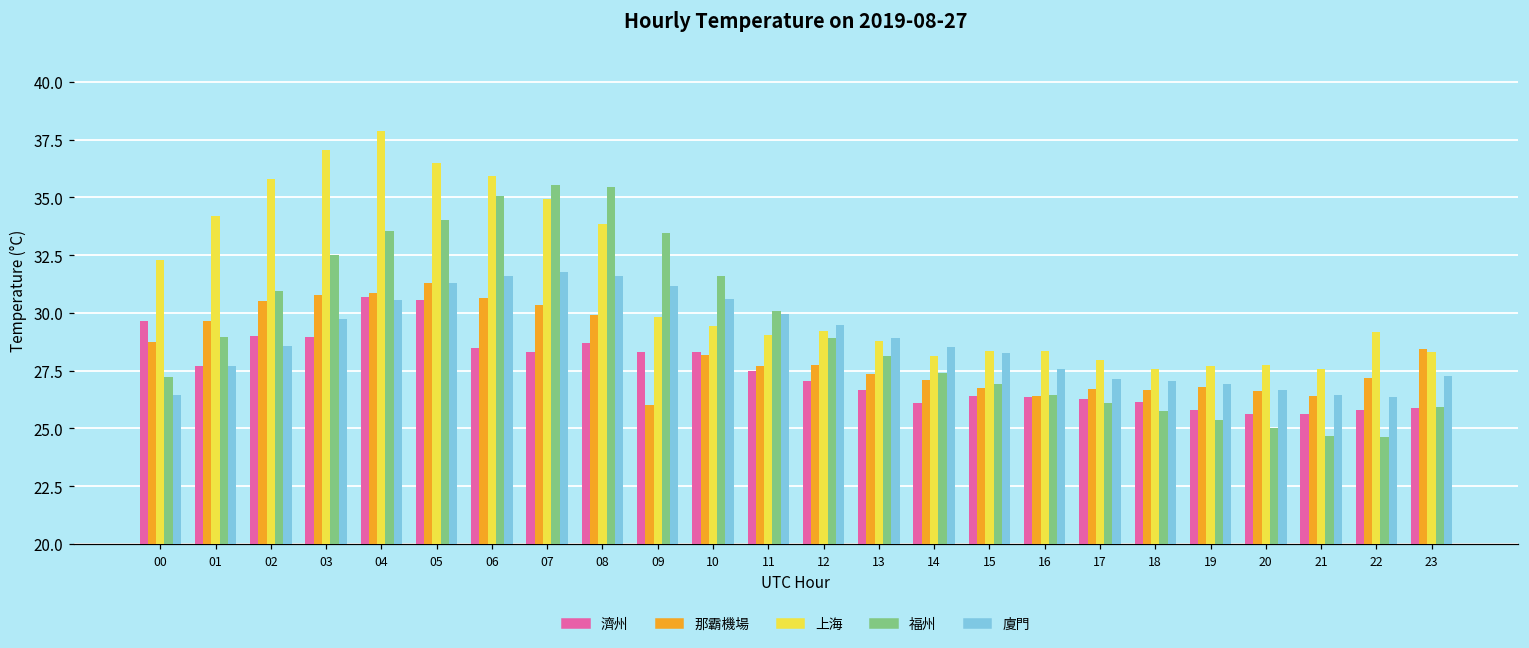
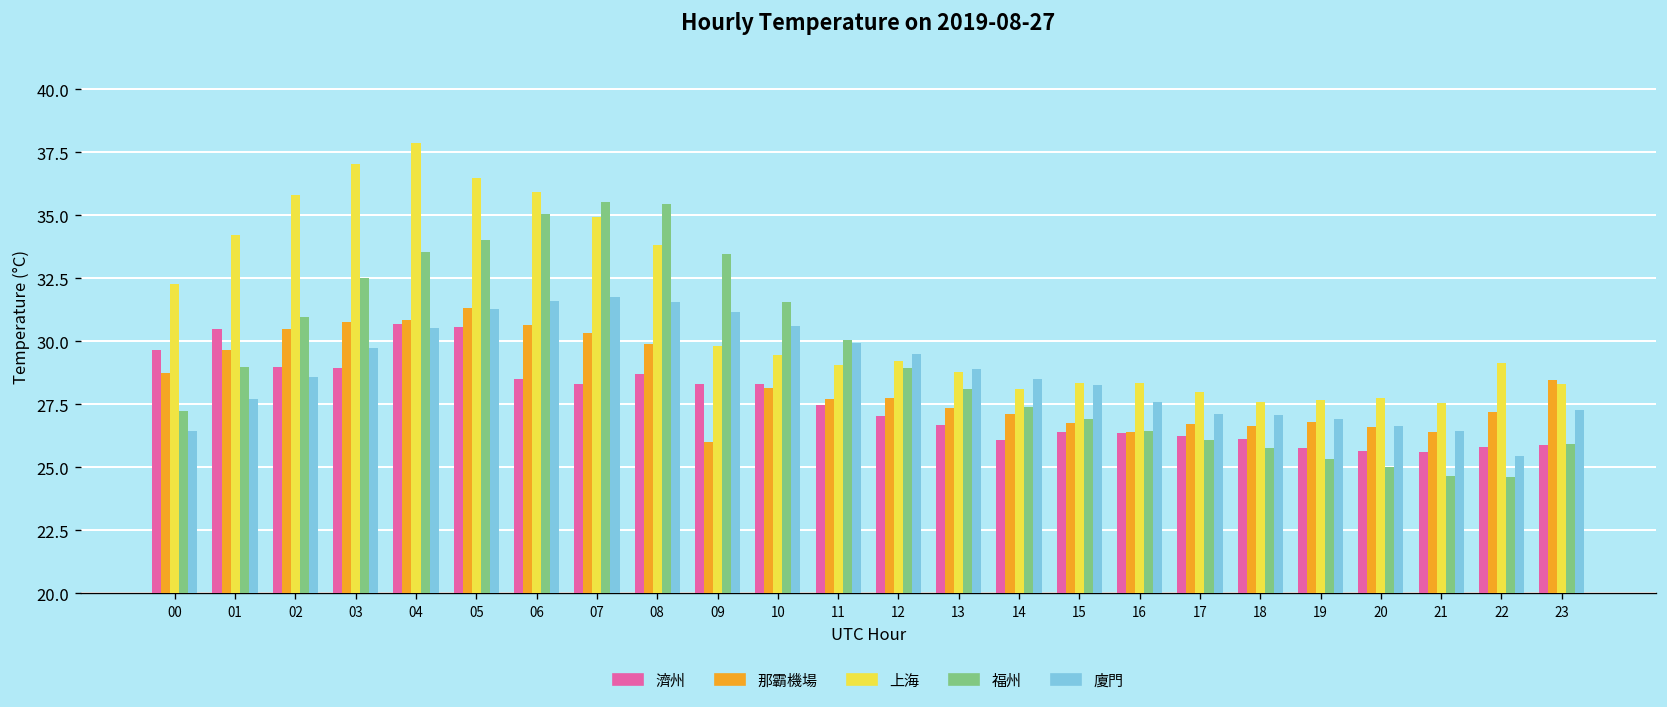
  {
    "濟州": {
      "00": 29.7,
-     "01": 27.7,
+     "01": 30.5,
      "02": 29.0,
      "03": 29.0,
      "04": 30.7,
      "05": 30.6,
      "06": 28.5,
      "07": 28.3,
      "08": 28.7,
      "09": 28.3,
      "10": 28.3,
      "11": 27.5,
      "12": 27.0,
      "13": 26.7,
      "14": 26.1,
      "15": 26.4,
      "16": 26.4,
      "17": 26.3,
      "18": 26.1,
      "19": 25.8,
      "20": 25.6,
      "21": 25.6,
      "22": 25.8,
      "23": 25.9
    },
    "那霸機場": {
      "00": 28.8,
      "01": 29.7,
      "02": 30.5,
      "03": 30.8,
      "04": 30.9,
      "05": 31.3,
      "06": 30.6,
      "07": 30.4,
      "08": 29.9,
      "09": 26.0,
      "10": 28.2,
      "11": 27.7,
      "12": 27.8,
      "13": 27.3,
      "14": 27.1,
      "15": 26.8,
      "16": 26.4,
      "17": 26.7,
      "18": 26.6,
      "19": 26.8,
      "20": 26.6,
      "21": 26.4,
      "22": 27.2,
      "23": 28.5
    },
    "上海": {
      "00": 32.3,
      "01": 34.2,
      "02": 35.8,
      "03": 37.0,
      "04": 37.9,
      "05": 36.5,
      "06": 35.9,
      "07": 34.9,
      "08": 33.8,
      "09": 29.8,
      "10": 29.5,
      "11": 29.1,
      "12": 29.2,
      "13": 28.8,
      "14": 28.1,
      "15": 28.3,
      "16": 28.3,
      "17": 28.0,
      "18": 27.6,
      "19": 27.7,
      "20": 27.8,
      "21": 27.6,
      "22": 29.2,
      "23": 28.3
    },
    "福州": {
      "00": 27.2,
      "01": 29.0,
      "02": 31.0,
      "03": 32.5,
      "04": 33.6,
      "05": 34.0,
      "06": 35.1,
      "07": 35.5,
      "08": 35.5,
      "09": 33.5,
      "10": 31.6,
      "11": 30.1,
      "12": 28.9,
      "13": 28.1,
      "14": 27.4,
      "15": 26.9,
      "16": 26.5,
      "17": 26.1,
      "18": 25.8,
      "19": 25.4,
      "20": 25.0,
      "21": 24.7,
      "22": 24.6,
      "23": 25.9
    },
    "廈門": {
      "00": 26.4,
      "01": 27.7,
      "02": 28.6,
      "03": 29.7,
      "04": 30.6,
      "05": 31.3,
      "06": 31.6,
      "07": 31.8,
      "08": 31.6,
      "09": 31.2,
      "10": 30.6,
      "11": 30.0,
      "12": 29.5,
      "13": 28.9,
      "14": 28.5,
      "15": 28.3,
      "16": 27.6,
      "17": 27.1,
      "18": 27.1,
      "19": 26.9,
      "20": 26.7,
      "21": 26.4,
-     "22": 26.4,
+     "22": 25.5,
      "23": 27.3
    }
  }
